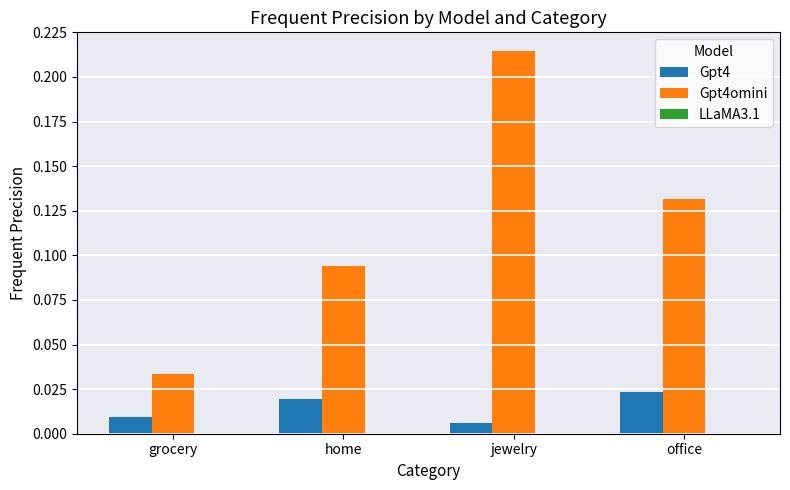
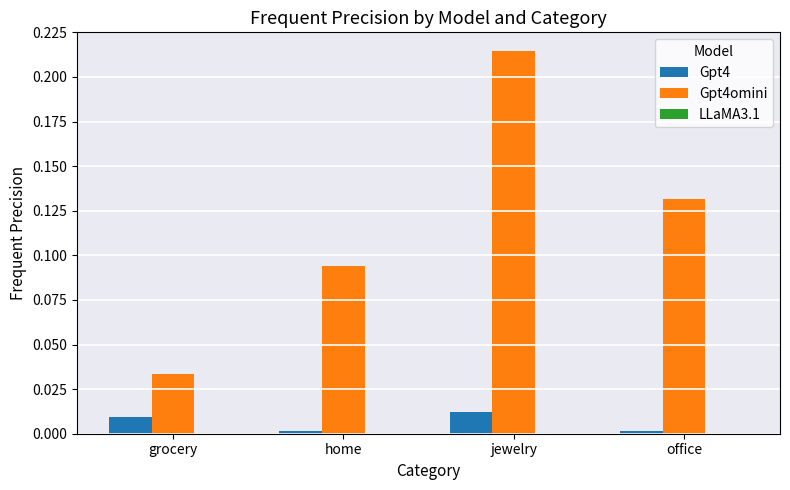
  {
    "Gpt4": {
      "grocery": 0.010,
-     "home": 0.019,
-     "jewelry": 0.006,
-     "office": 0.023
+     "home": 0.001,
+     "jewelry": 0.012,
+     "office": 0.002
    },
    "Gpt4omini": {
      "grocery": 0.033,
      "home": 0.094,
      "jewelry": 0.214,
      "office": 0.132
    },
    "LLaMA3.1": {
      "grocery": 0.000,
      "home": 0.000,
      "jewelry": 0.000,
      "office": 0.000
    }
  }
